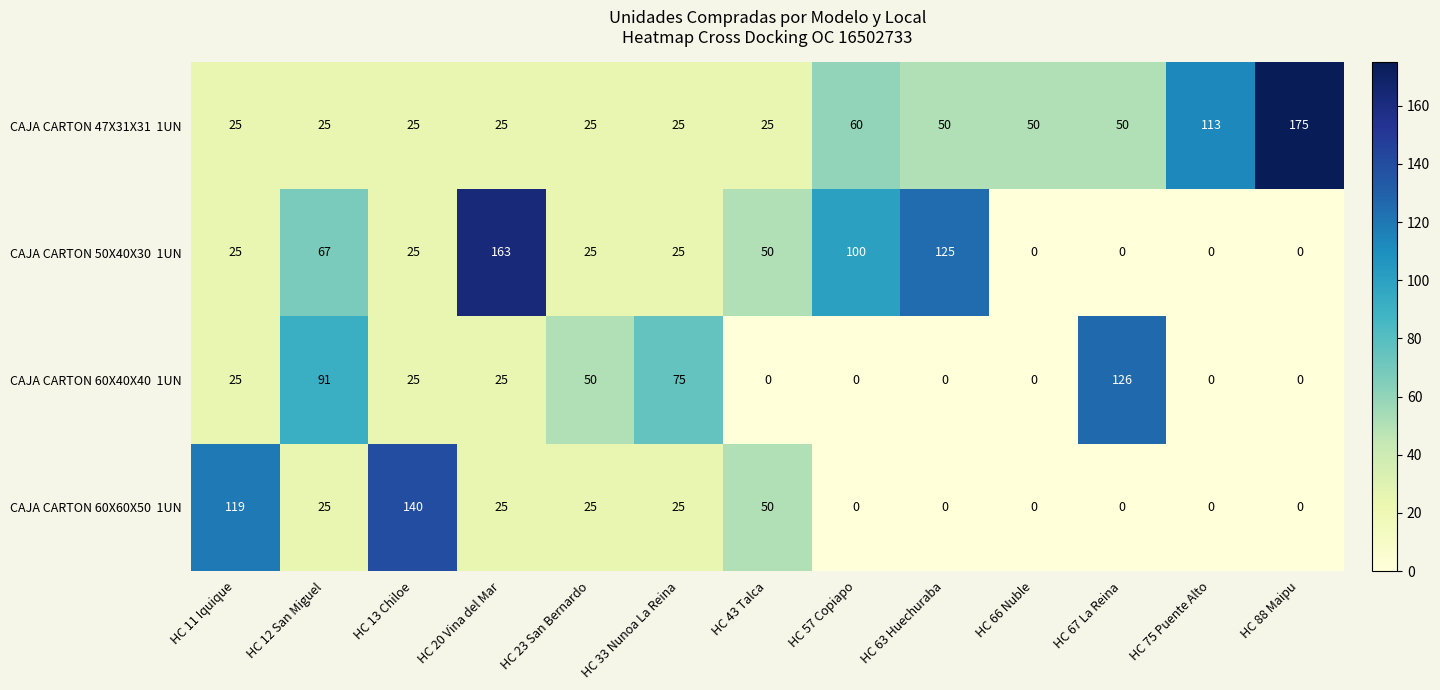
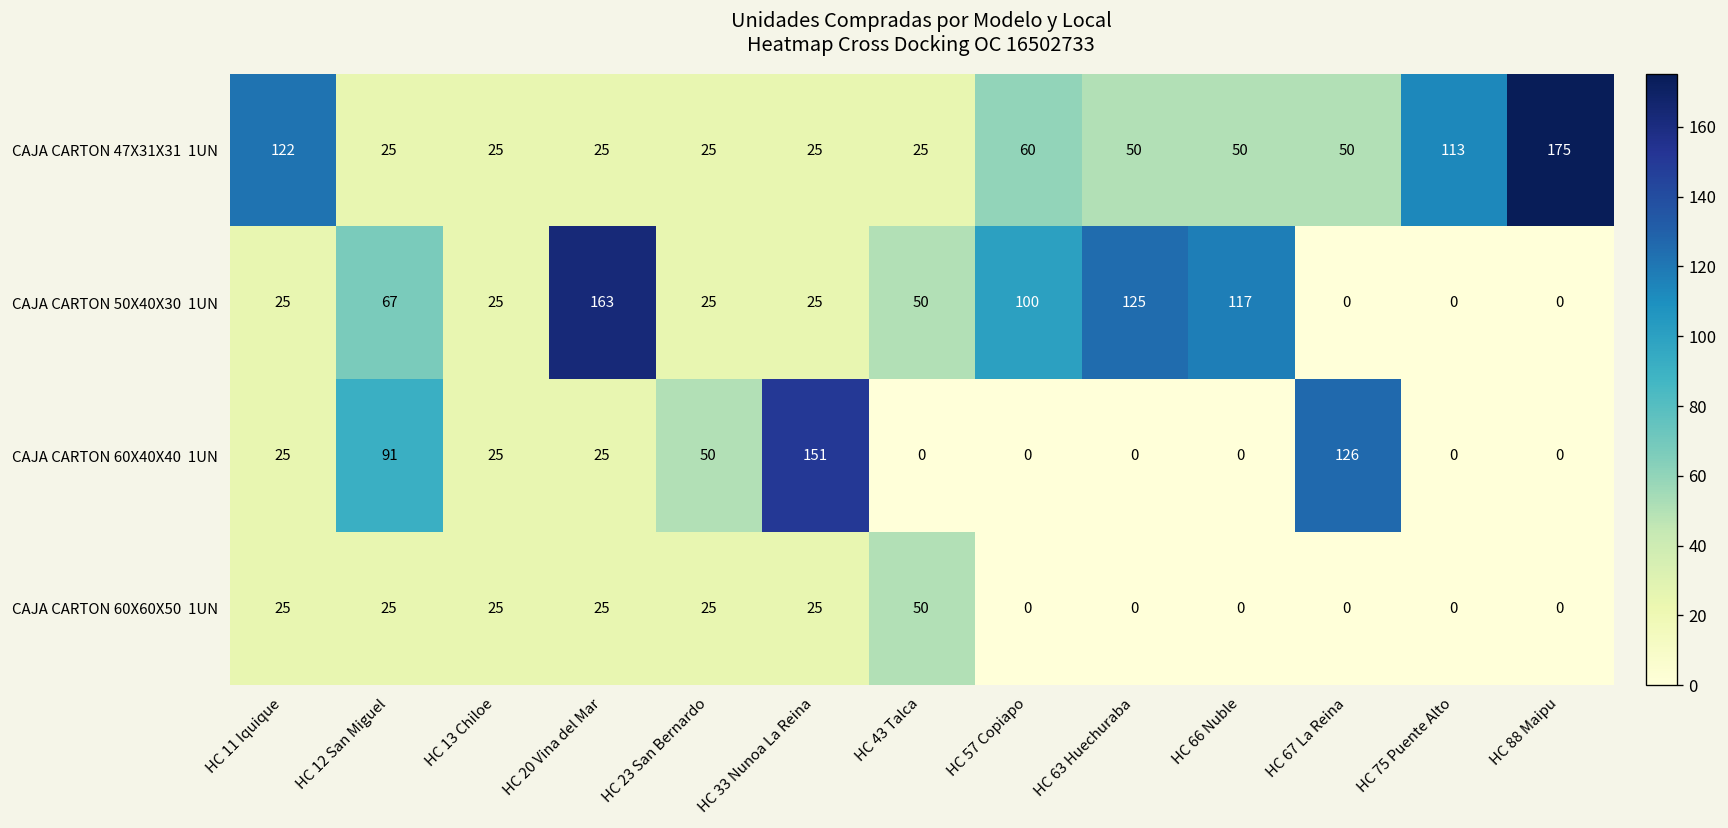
  {
    "CAJA CARTON 47X31X31 1UN": {
-     "HC 11 Iquique": 25,
+     "HC 11 Iquique": 122,
      "HC 12 San Miguel": 25,
      "HC 13 Chiloe": 25,
      "HC 20 Vina del Mar": 25,
      "HC 23 San Bernardo": 25,
      "HC 33 Nunoa La Reina": 25,
      "HC 43 Talca": 25,
      "HC 57 Copiapo": 60,
      "HC 63 Huechuraba": 50,
      "HC 66 Nuble": 50,
      "HC 67 La Reina": 50,
      "HC 75 Puente Alto": 113,
      "HC 88 Maipu": 175
    },
    "CAJA CARTON 50X40X30 1UN": {
      "HC 11 Iquique": 25,
      "HC 12 San Miguel": 67,
      "HC 13 Chiloe": 25,
      "HC 20 Vina del Mar": 163,
      "HC 23 San Bernardo": 25,
      "HC 33 Nunoa La Reina": 25,
      "HC 43 Talca": 50,
      "HC 57 Copiapo": 100,
      "HC 63 Huechuraba": 125,
-     "HC 66 Nuble": 0,
+     "HC 66 Nuble": 117,
      "HC 67 La Reina": 0,
      "HC 75 Puente Alto": 0,
      "HC 88 Maipu": 0
    },
    "CAJA CARTON 60X40X40 1UN": {
      "HC 11 Iquique": 25,
      "HC 12 San Miguel": 91,
      "HC 13 Chiloe": 25,
      "HC 20 Vina del Mar": 25,
      "HC 23 San Bernardo": 50,
-     "HC 33 Nunoa La Reina": 75,
+     "HC 33 Nunoa La Reina": 151,
      "HC 43 Talca": 0,
      "HC 57 Copiapo": 0,
      "HC 63 Huechuraba": 0,
      "HC 66 Nuble": 0,
      "HC 67 La Reina": 126,
      "HC 75 Puente Alto": 0,
      "HC 88 Maipu": 0
    },
    "CAJA CARTON 60X60X50 1UN": {
-     "HC 11 Iquique": 119,
+     "HC 11 Iquique": 25,
      "HC 12 San Miguel": 25,
-     "HC 13 Chiloe": 140,
+     "HC 13 Chiloe": 25,
      "HC 20 Vina del Mar": 25,
      "HC 23 San Bernardo": 25,
      "HC 33 Nunoa La Reina": 25,
      "HC 43 Talca": 50,
      "HC 57 Copiapo": 0,
      "HC 63 Huechuraba": 0,
      "HC 66 Nuble": 0,
      "HC 67 La Reina": 0,
      "HC 75 Puente Alto": 0,
      "HC 88 Maipu": 0
    }
  }
